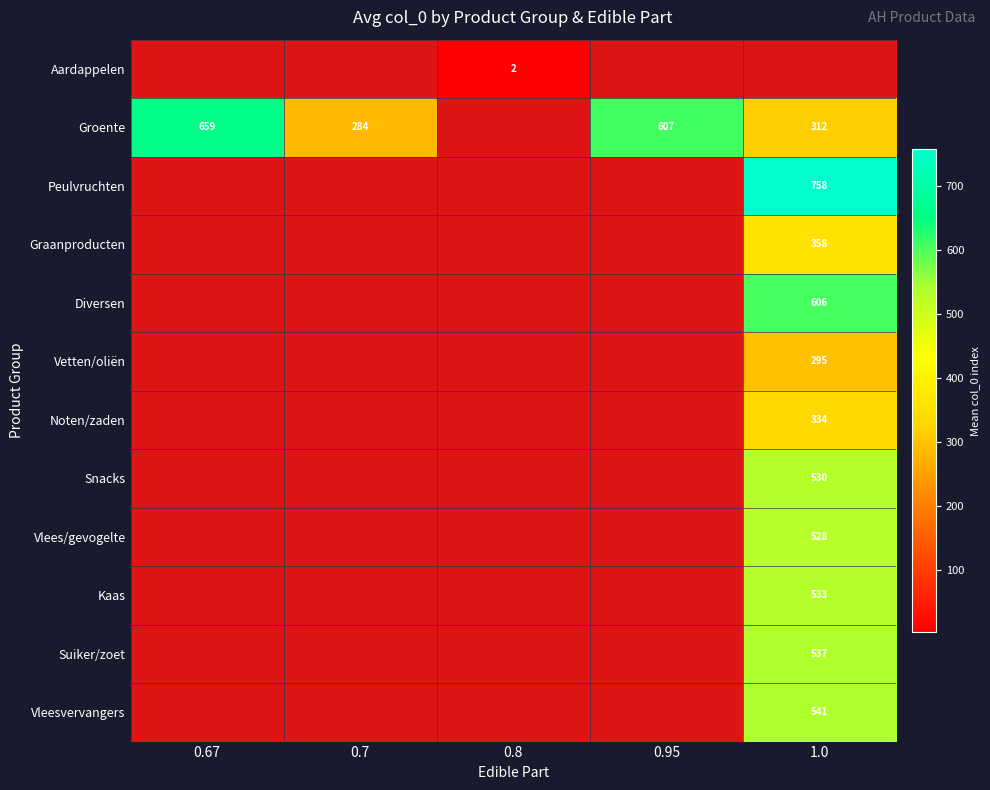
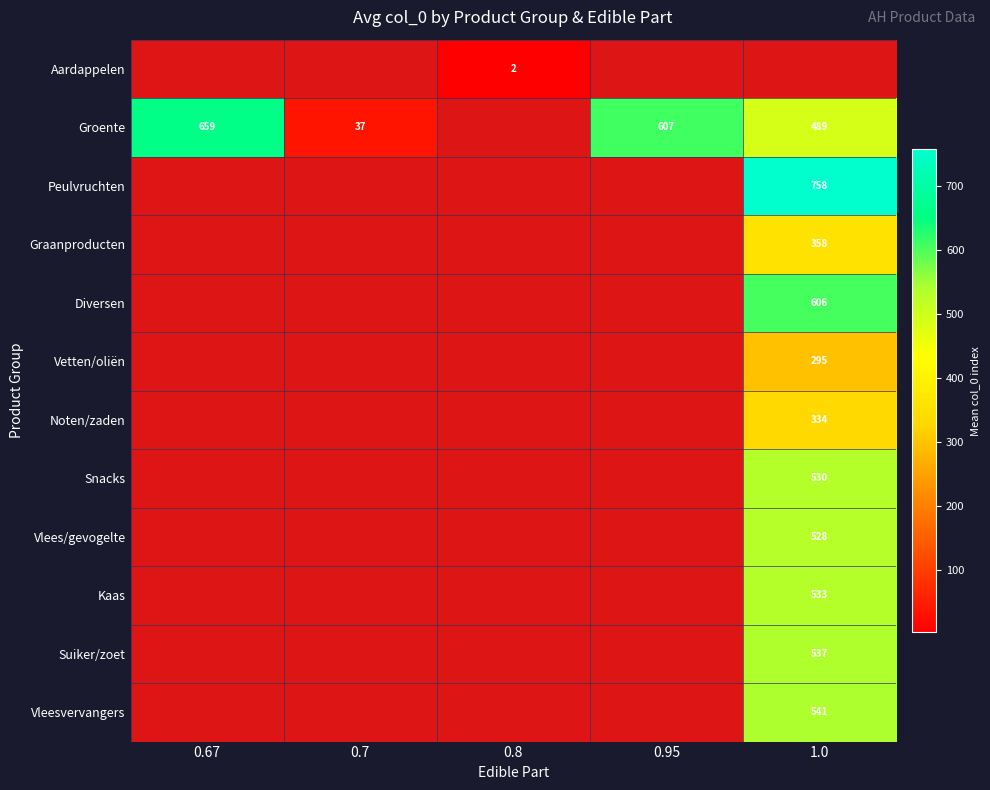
  {
    "Aardappelen": {
      "0.8": 2
    },
    "Groente": {
      "0.67": 659,
-     "0.7": 284,
+     "0.7": 37,
      "0.95": 607,
-     "1.0": 312
+     "1.0": 489
    },
    "Peulvruchten": {
      "1.0": 758
    },
    "Graanproducten": {
      "1.0": 358
    },
    "Diversen": {
      "1.0": 606
    },
    "Vetten/oliën": {
      "1.0": 295
    },
    "Noten/zaden": {
      "1.0": 334
    },
    "Snacks": {
      "1.0": 530
    },
    "Vlees/gevogelte": {
      "1.0": 528
    },
    "Kaas": {
      "1.0": 533
    },
    "Suiker/zoet": {
      "1.0": 537
    },
    "Vleesvervangers": {
      "1.0": 541
    }
  }
